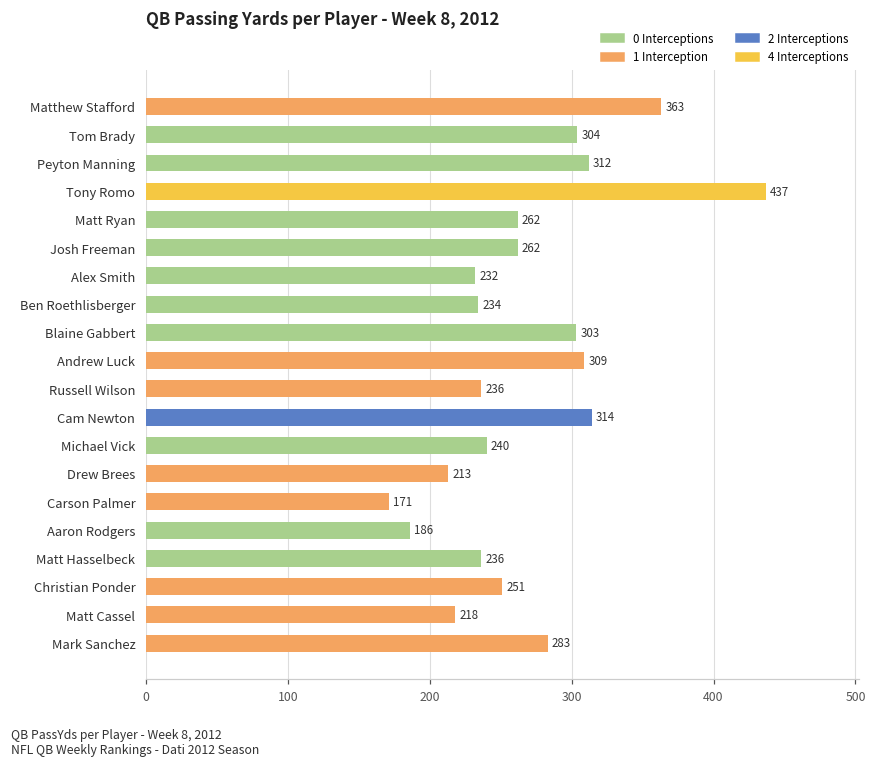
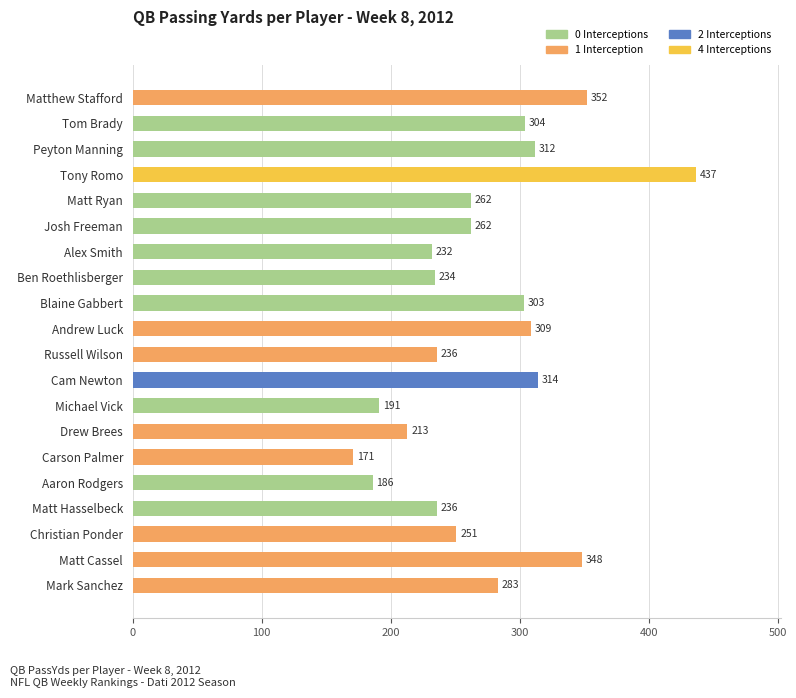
  {
-   "Matthew Stafford": 363,
+   "Matthew Stafford": 352,
    "Tom Brady": 304,
    "Peyton Manning": 312,
    "Tony Romo": 437,
    "Matt Ryan": 262,
    "Josh Freeman": 262,
    "Alex Smith": 232,
    "Ben Roethlisberger": 234,
    "Blaine Gabbert": 303,
    "Andrew Luck": 309,
    "Russell Wilson": 236,
    "Cam Newton": 314,
-   "Michael Vick": 240,
+   "Michael Vick": 191,
    "Drew Brees": 213,
    "Carson Palmer": 171,
    "Aaron Rodgers": 186,
    "Matt Hasselbeck": 236,
    "Christian Ponder": 251,
-   "Matt Cassel": 218,
+   "Matt Cassel": 348,
    "Mark Sanchez": 283
  }
